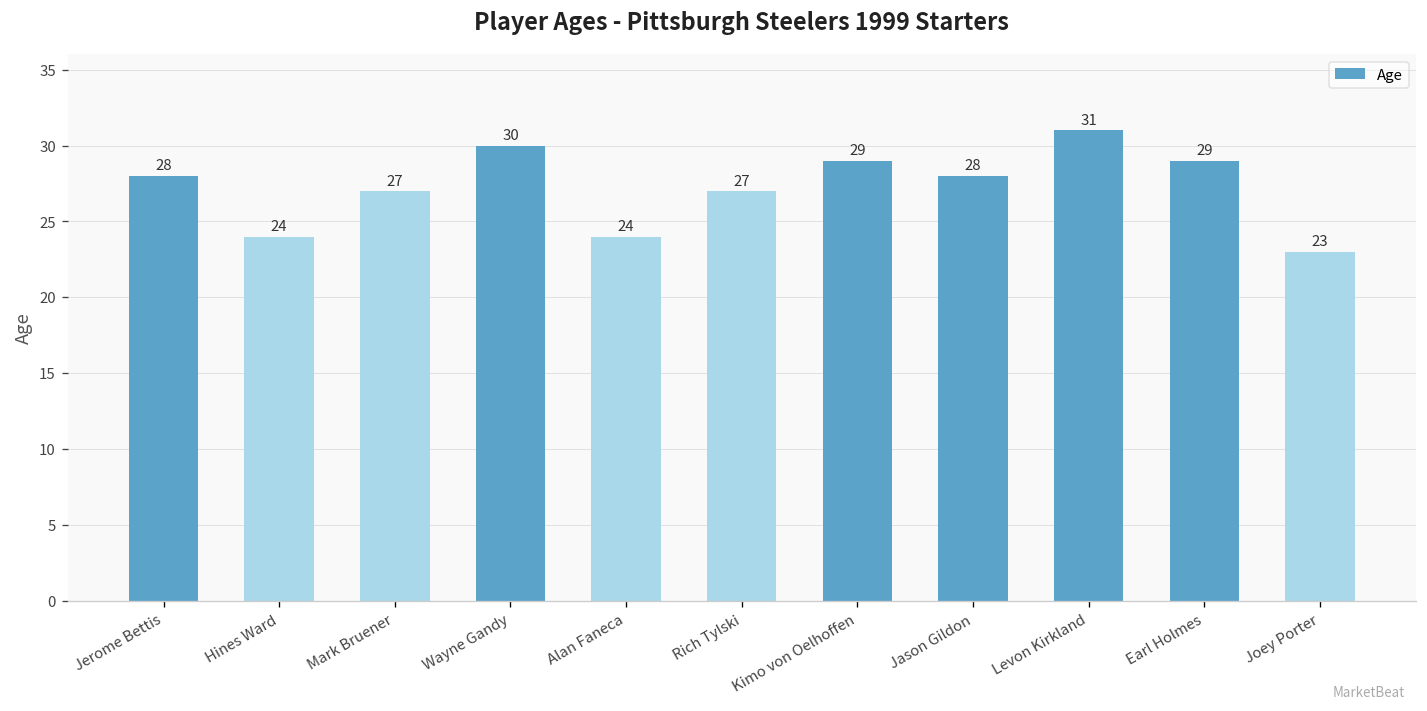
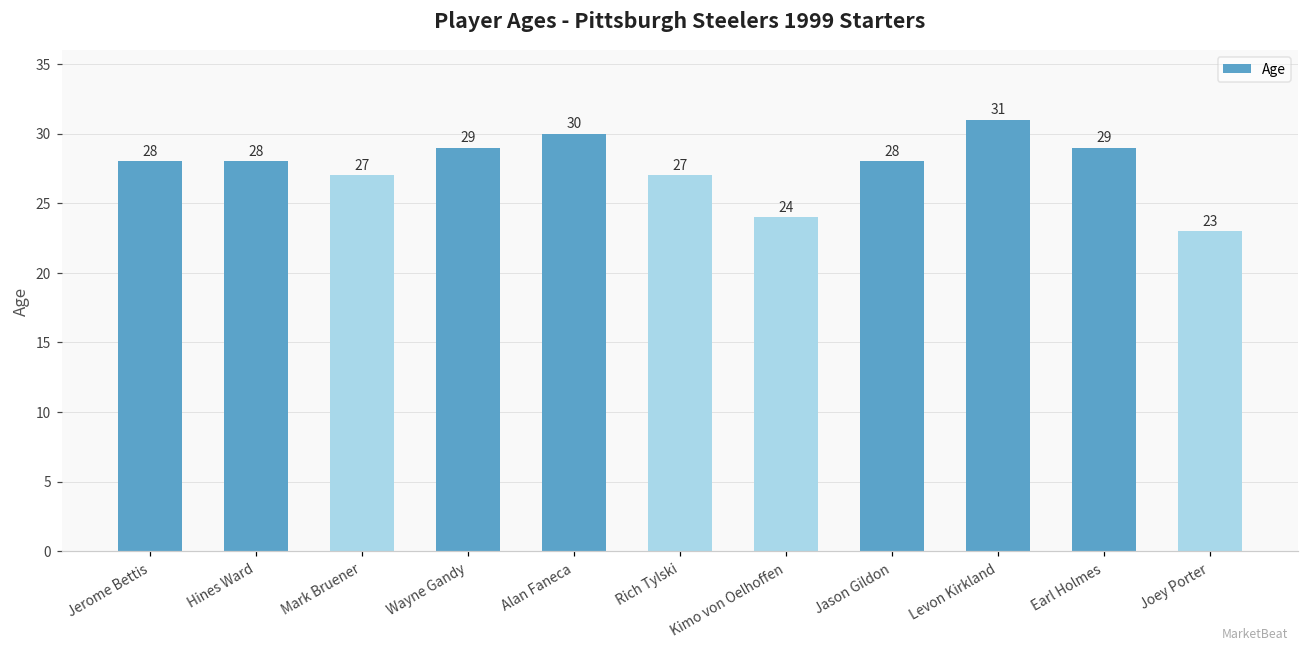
  {
    "Jerome Bettis": 28,
-   "Hines Ward": 24,
+   "Hines Ward": 28,
    "Mark Bruener": 27,
-   "Wayne Gandy": 30,
-   "Alan Faneca": 24,
+   "Wayne Gandy": 29,
+   "Alan Faneca": 30,
    "Rich Tylski": 27,
-   "Kimo von Oelhoffen": 29,
+   "Kimo von Oelhoffen": 24,
    "Jason Gildon": 28,
    "Levon Kirkland": 31,
    "Earl Holmes": 29,
    "Joey Porter": 23
  }
